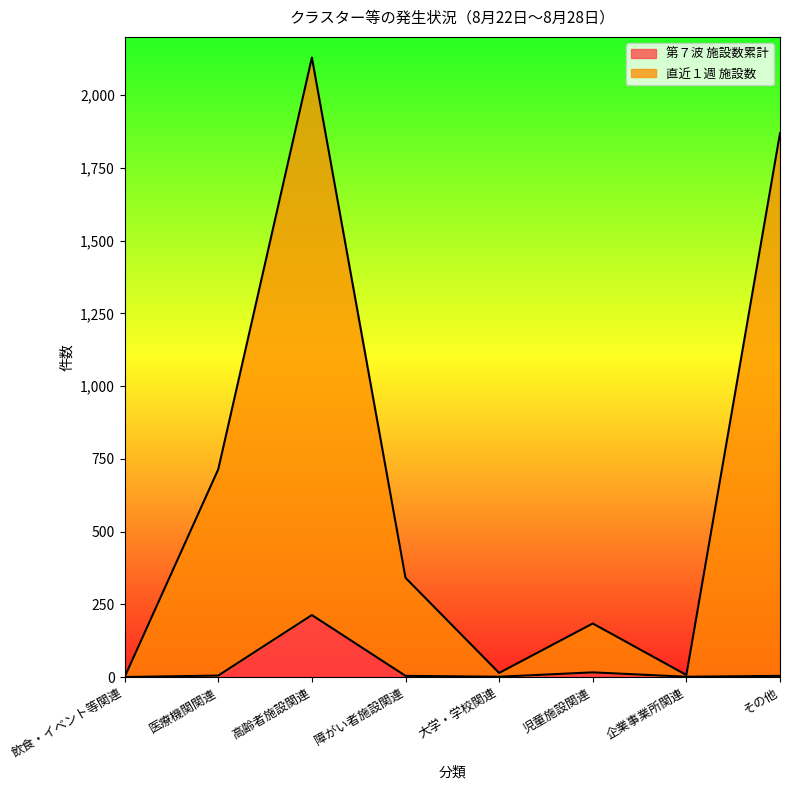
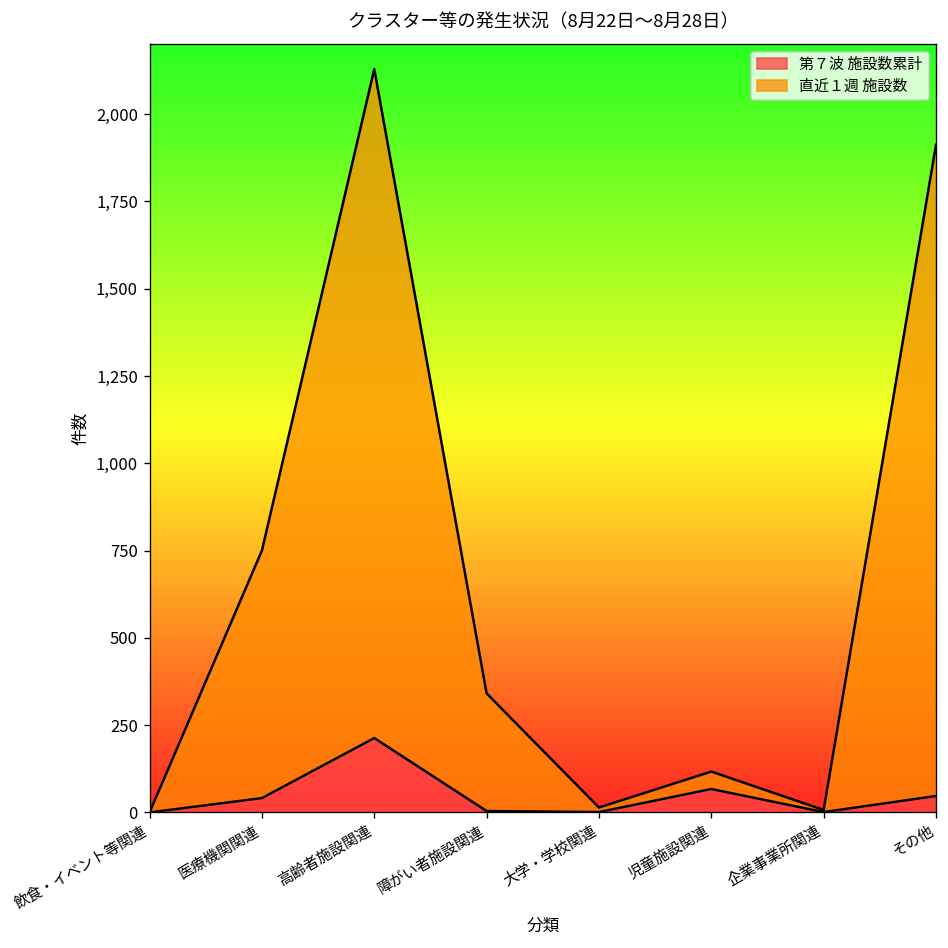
  {
    "第７波 施設数累計": {
-     "医療機関関連": "10",
+     "医療機関関連": "40",
      "高齢者施設関連": "210",
      "障がい者施設関連": "0",
      "大学・学校関連": "0",
-     "児童施設関連": "20",
-     "その他": "0"
+     "児童施設関連": "70",
+     "その他": "50"
    },
    "直近１週 施設数": {
      "医療機関関連": "710",
      "高齢者施設関連": "1,920",
      "障がい者施設関連": "340",
      "大学・学校関連": "10",
-     "児童施設関連": "170",
+     "児童施設関連": "50",
      "その他": "1,870"
    }
  }
